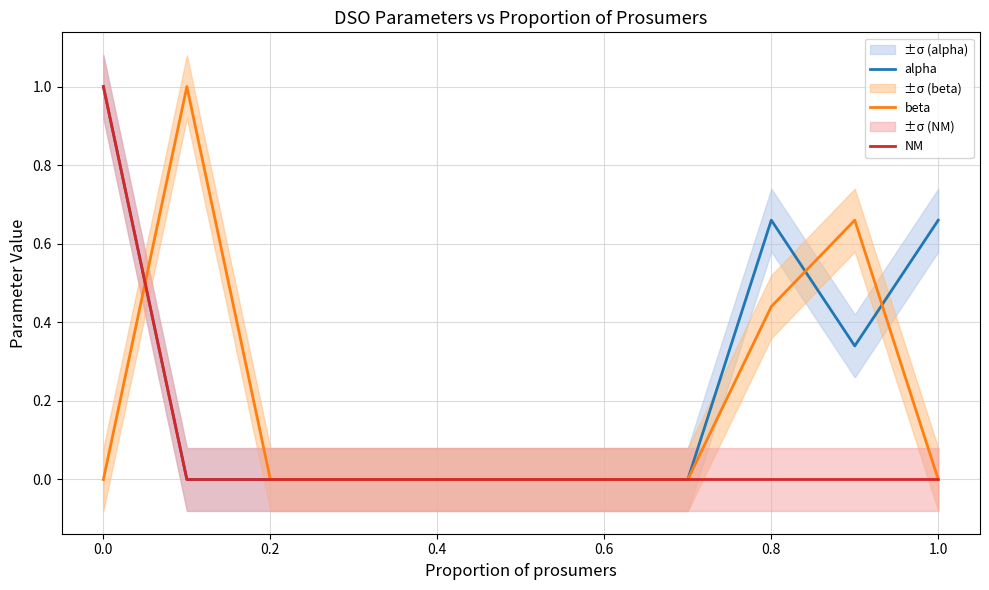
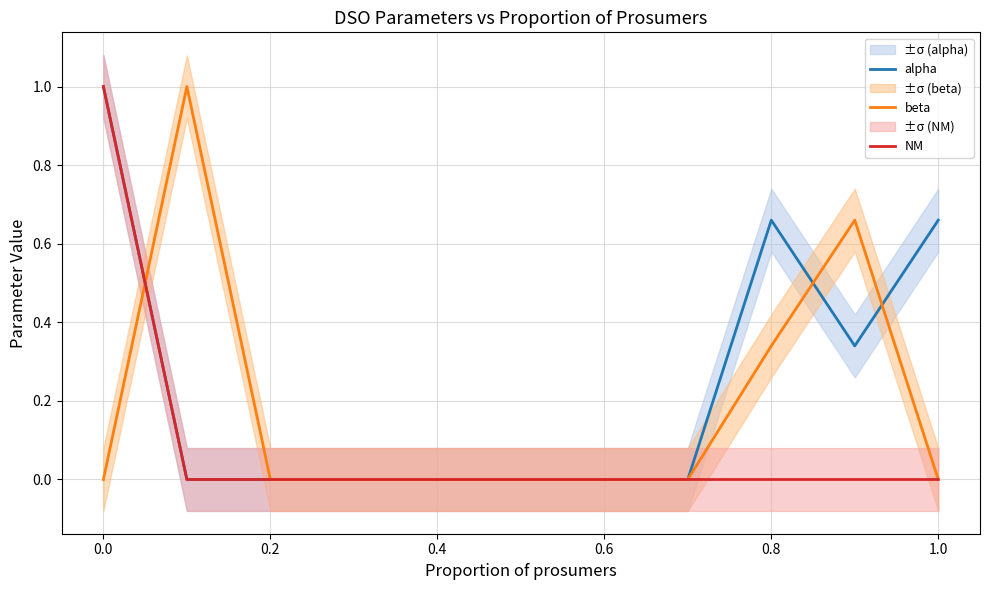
  {
    "alpha": {
      "0.8": 0.66,
      "1.0": 0.66
    },
    "beta": {
      "0.0": 0.00,
-     "0.8": 0.44
+     "0.8": 0.34
    },
    "NM": {
      "0.8": 0.00
    }
  }
